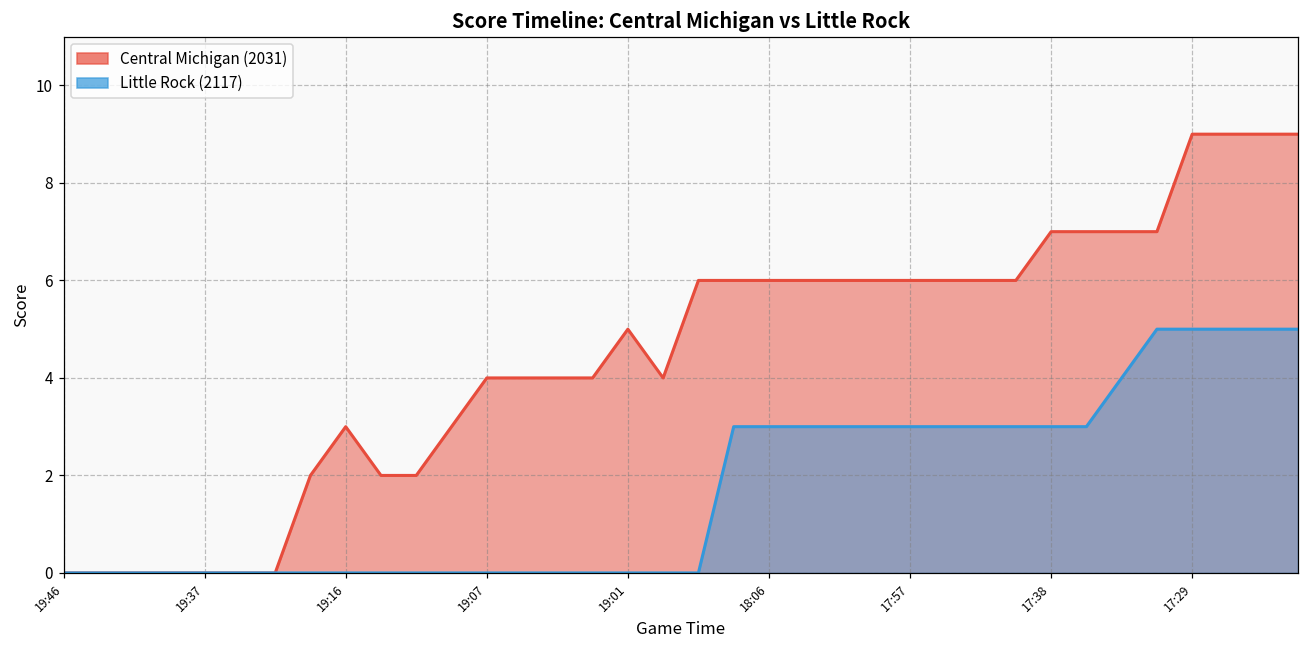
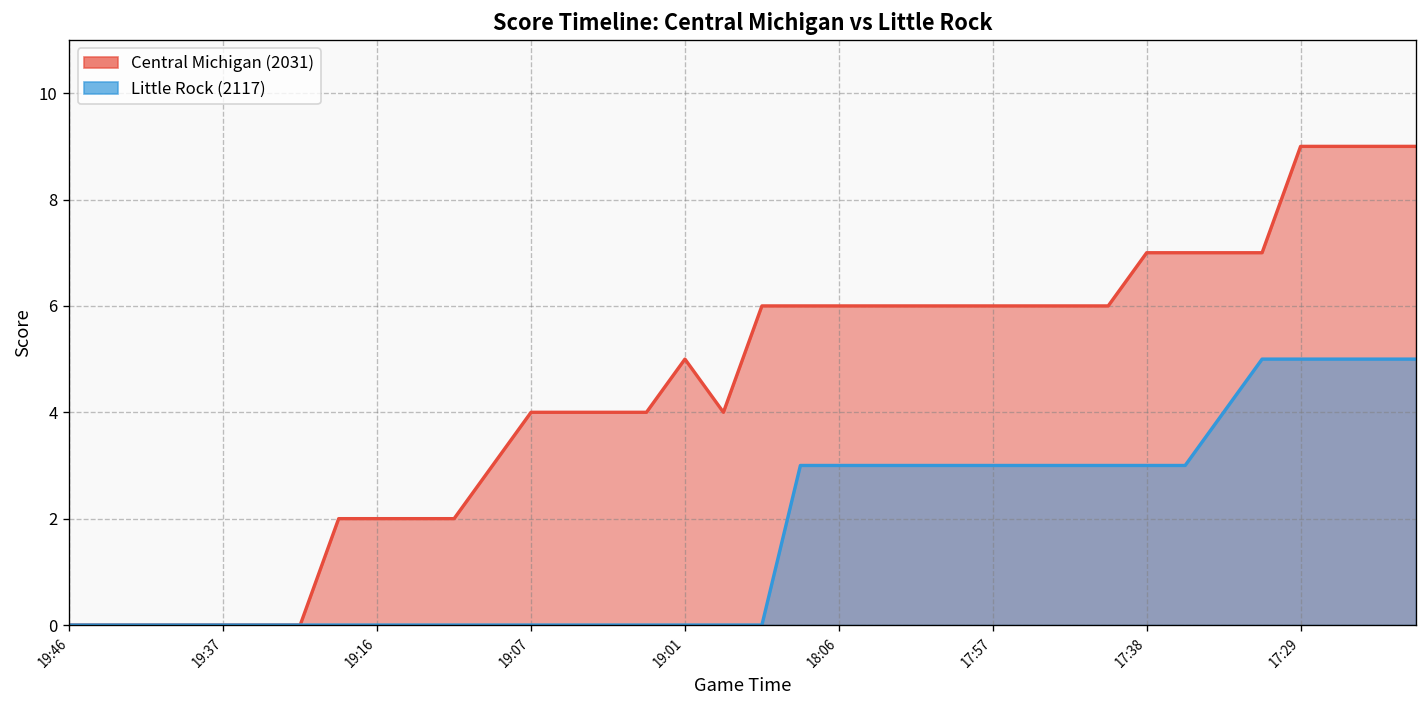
  {
    "Central Michigan (2031)": {
-     "19:16": 3,
+     "19:16": 2,
      "19:01": 5
    },
    "Little Rock (2117)": {
      "19:16": 0,
      "19:01": 0
    }
  }
